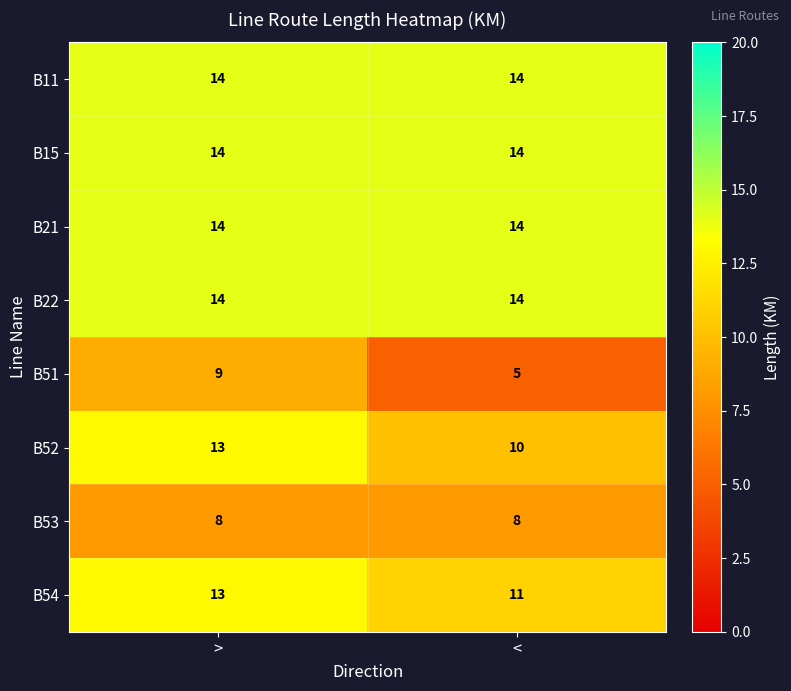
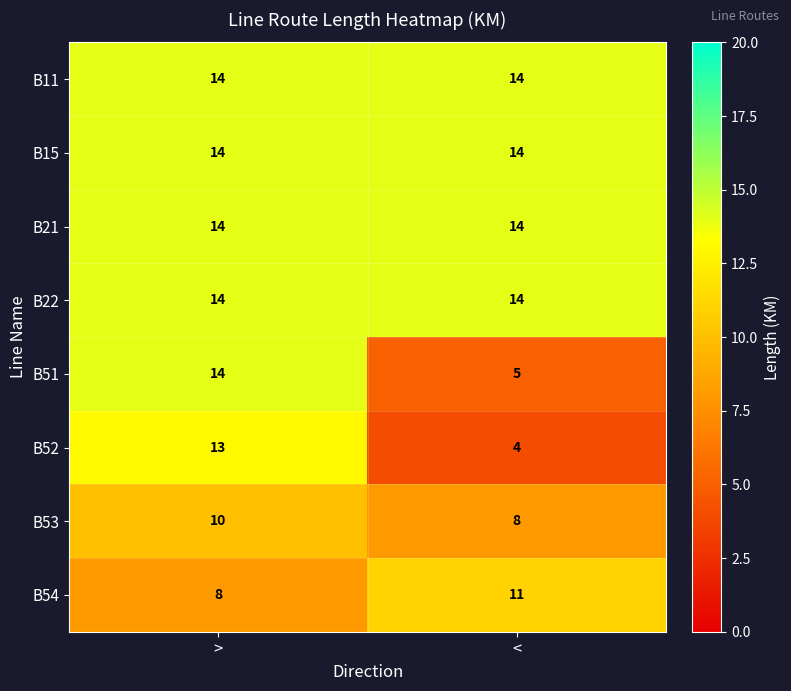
  {
    "B11": {
      ">": 14,
      "<": 14
    },
    "B15": {
      ">": 14,
      "<": 14
    },
    "B21": {
      ">": 14,
      "<": 14
    },
    "B22": {
      ">": 14,
      "<": 14
    },
    "B51": {
-     ">": 9,
+     ">": 14,
      "<": 5
    },
    "B52": {
      ">": 13,
-     "<": 10
+     "<": 4
    },
    "B53": {
-     ">": 8,
+     ">": 10,
      "<": 8
    },
    "B54": {
-     ">": 13,
+     ">": 8,
      "<": 11
    }
  }
